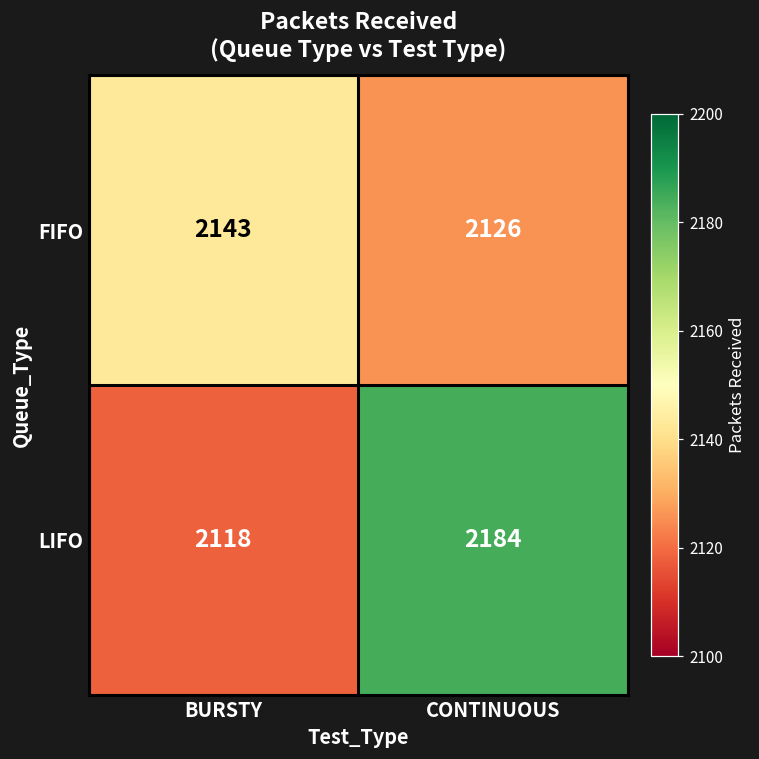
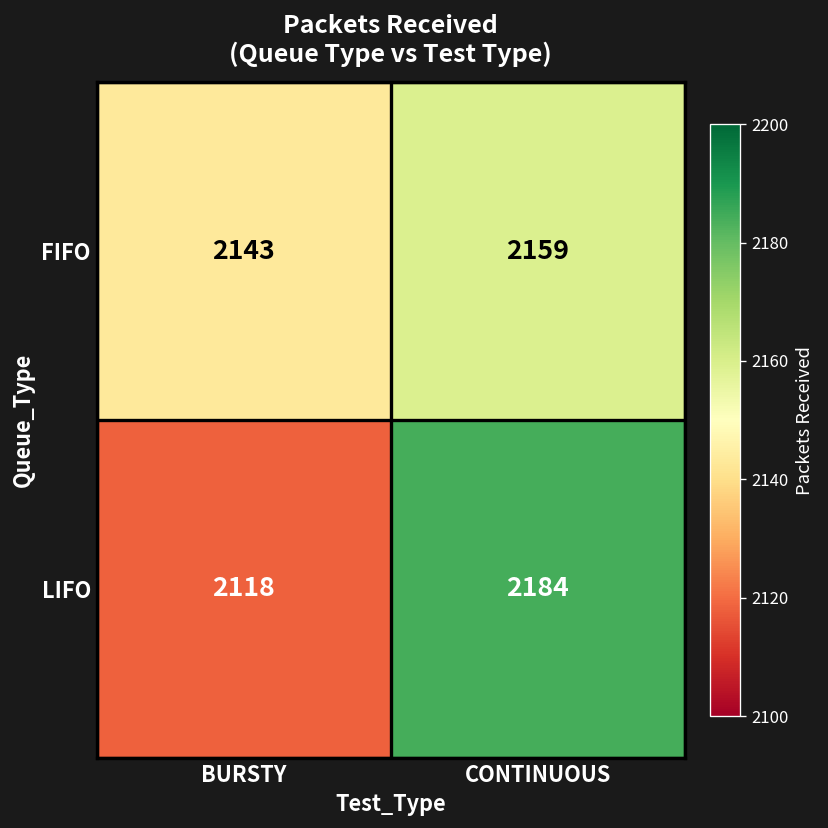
  {
    "FIFO": {
      "BURSTY": 2143,
-     "CONTINUOUS": 2126
+     "CONTINUOUS": 2159
    },
    "LIFO": {
      "BURSTY": 2118,
      "CONTINUOUS": 2184
    }
  }
